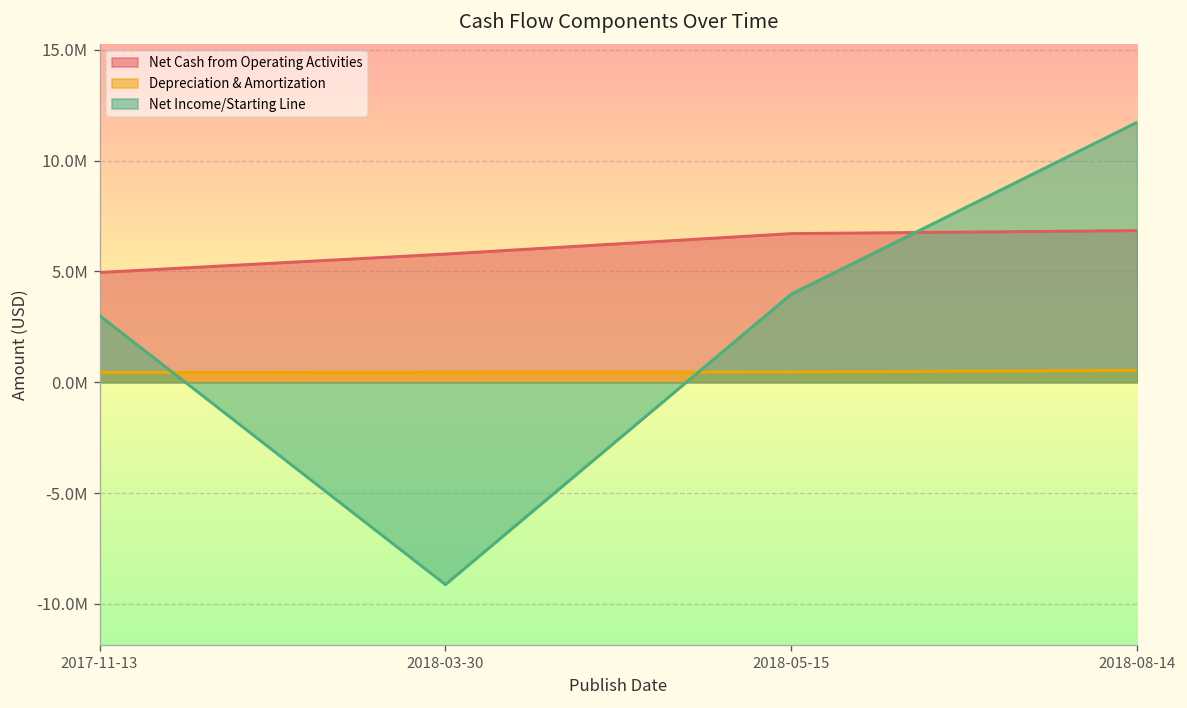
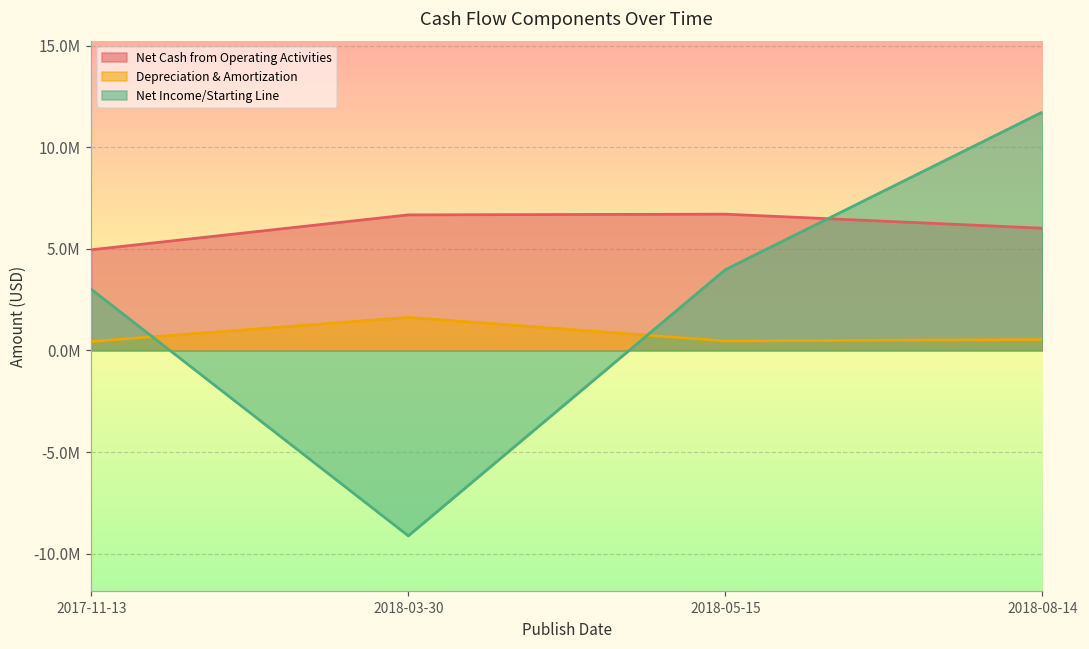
  {
    "Net Cash from Operating Activities": {
      "2017-11-13": 5000000,
-     "2018-03-30": 5800000,
+     "2018-03-30": 6700000,
      "2018-05-15": 6700000,
-     "2018-08-14": 6800000
+     "2018-08-14": 6000000
    },
    "Depreciation & Amortization": {
      "2017-11-13": 400000,
-     "2018-03-30": 500000,
+     "2018-03-30": 1600000,
      "2018-05-15": 500000,
      "2018-08-14": 500000
    }
  }
